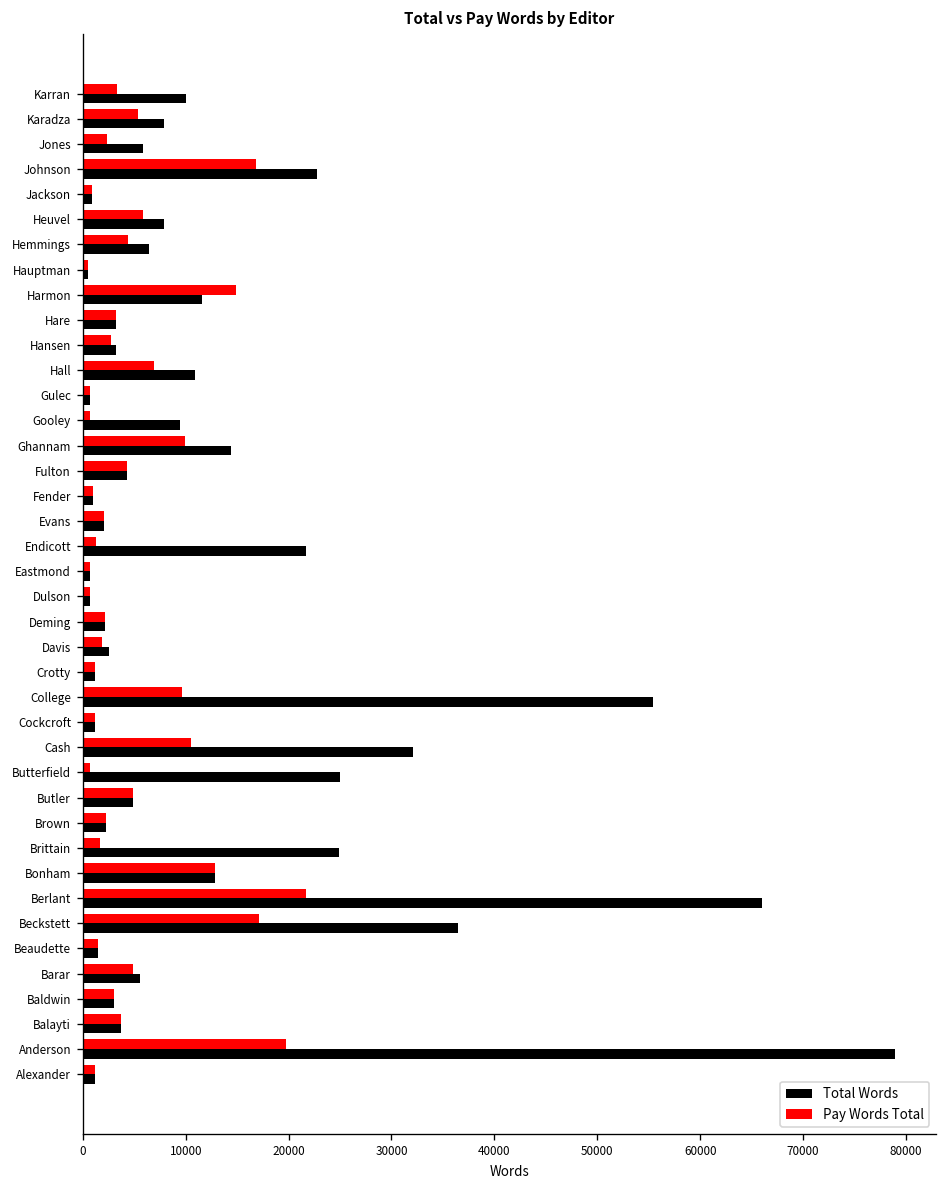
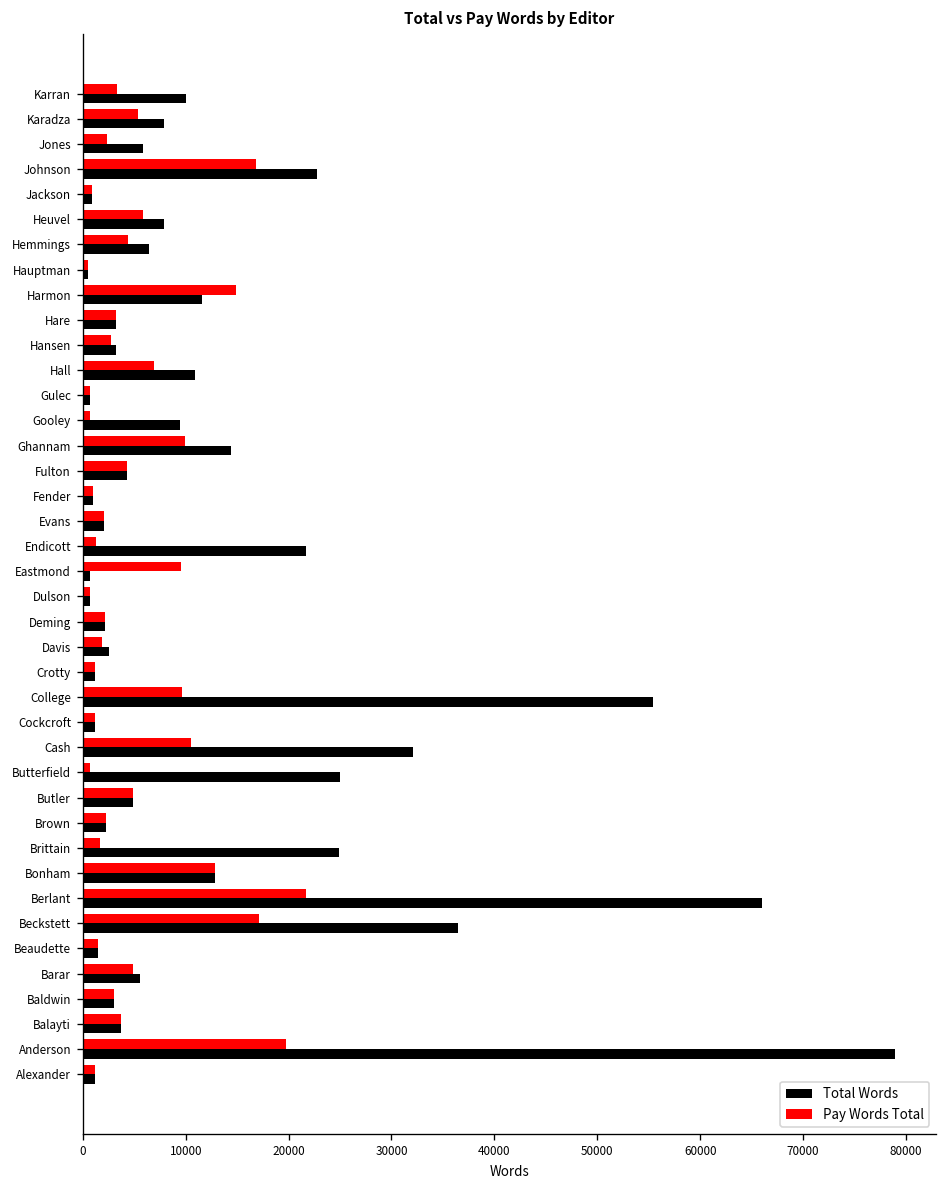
  {
    "Total Words": {
      "Karran": 10000,
      "Karadza": 8000,
      "Jones": 6000,
      "Johnson": 23000,
      "Jackson": 1000,
      "Heuvel": 8000,
      "Hemmings": 6000,
      "Hauptman": 1000,
      "Harmon": 12000,
      "Hare": 3000,
      "Hansen": 3000,
      "Hall": 11000,
      "Gulec": 1000,
      "Gooley": 9000,
      "Ghannam": 14000,
      "Fulton": 4000,
      "Fender": 1000,
      "Evans": 2000,
      "Endicott": 22000,
      "Eastmond": 1000,
      "Dulson": 1000,
      "Deming": 2000,
      "Davis": 3000,
      "Crotty": 1000,
      "College": 55000,
      "Cockcroft": 1000,
      "Cash": 32000,
      "Butterfield": 25000,
      "Butler": 5000,
      "Brown": 2000,
      "Brittain": 25000,
      "Bonham": 13000,
      "Berlant": 66000,
      "Beckstett": 36000,
      "Beaudette": 2000,
      "Barar": 6000,
      "Baldwin": 3000,
      "Balayti": 4000,
      "Anderson": 79000,
      "Alexander": 1000
    },
    "Pay Words Total": {
      "Karran": 3000,
      "Karadza": 5000,
      "Jones": 2000,
      "Johnson": 17000,
      "Jackson": 1000,
      "Heuvel": 6000,
      "Hemmings": 4000,
      "Hauptman": 1000,
      "Harmon": 15000,
      "Hare": 3000,
      "Hansen": 3000,
      "Hall": 7000,
      "Gulec": 1000,
      "Gooley": 1000,
      "Ghannam": 10000,
      "Fulton": 4000,
      "Fender": 1000,
      "Evans": 2000,
      "Endicott": 1000,
-     "Eastmond": 1000,
+     "Eastmond": 10000,
      "Dulson": 1000,
      "Deming": 2000,
      "Davis": 2000,
      "Crotty": 1000,
      "College": 10000,
      "Cockcroft": 1000,
      "Cash": 11000,
      "Butterfield": 1000,
      "Butler": 5000,
      "Brown": 2000,
      "Brittain": 2000,
      "Bonham": 13000,
      "Berlant": 22000,
      "Beckstett": 17000,
      "Beaudette": 2000,
      "Barar": 5000,
      "Baldwin": 3000,
      "Balayti": 4000,
      "Anderson": 20000,
      "Alexander": 1000
    }
  }
